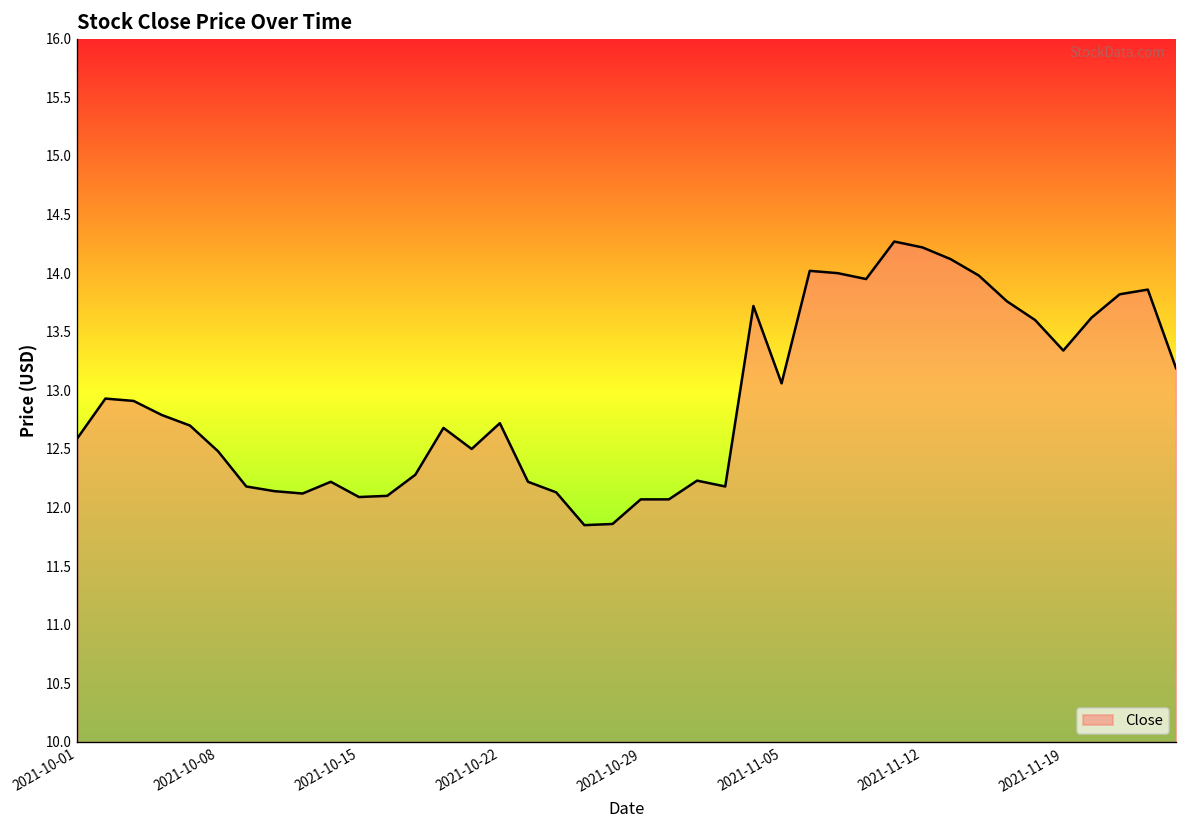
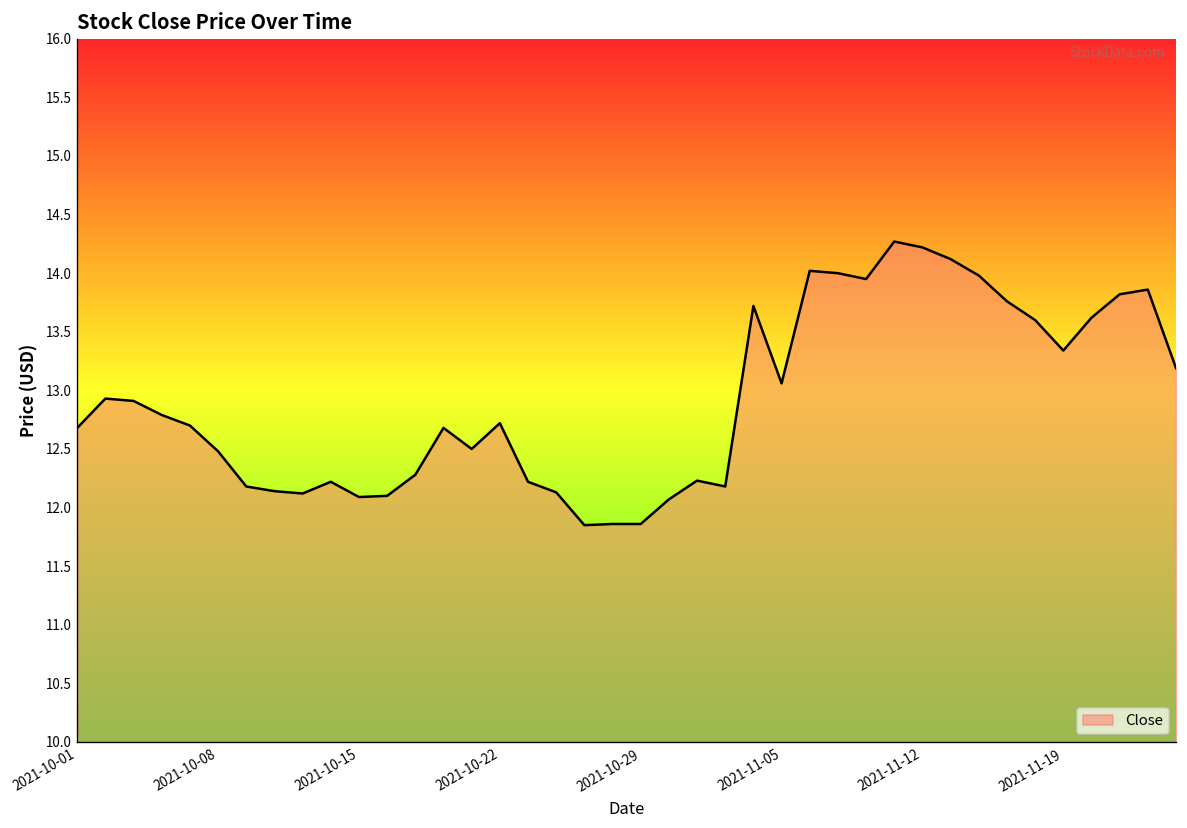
  {
-   "2021-10-01": 12.6,
+   "2021-10-01": 12.7,
    "2021-10-08": 12.5,
    "2021-10-15": 12.1,
    "2021-10-22": 12.7,
-   "2021-10-29": 12.1,
+   "2021-10-29": 11.9,
    "2021-11-05": 13.1,
    "2021-11-12": 14.2,
    "2021-11-19": 13.3
  }
